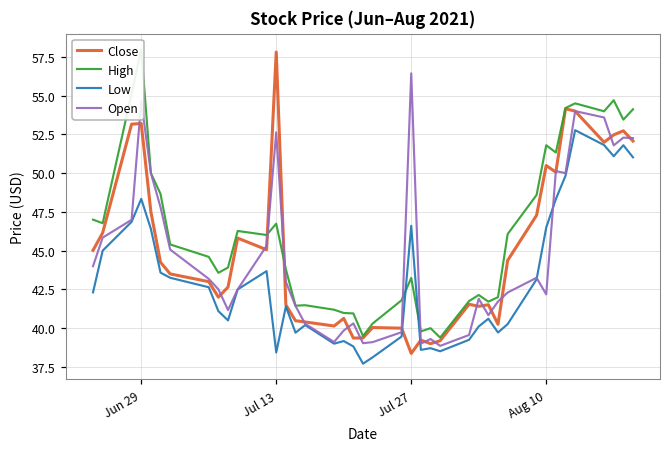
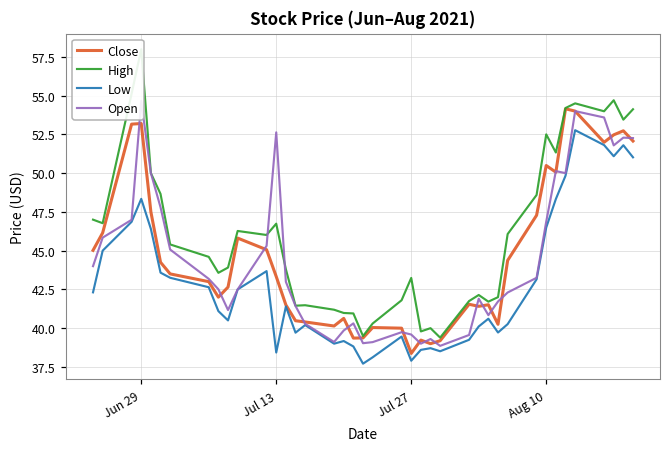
  {
    "Close": {
      "Jun 29": 53.2,
-     "Jul 13": 57.8,
+     "Jul 13": 43.3,
      "Jul 27": 38.4,
      "Aug 10": 50.5
    },
    "High": {
      "Jul 13": 46.7,
      "Jul 27": 43.2,
-     "Aug 10": 51.8
+     "Aug 10": 52.5
    },
    "Low": {
      "Jun 29": 48.3,
      "Jul 13": 38.4,
-     "Jul 27": 46.6,
+     "Jul 27": 37.9,
      "Aug 10": 46.5
    },
    "Open": {
      "Jul 13": 52.6,
-     "Jul 27": 56.4,
-     "Aug 10": 42.2
+     "Jul 27": 39.6,
+     "Aug 10": 46.9
    }
  }
